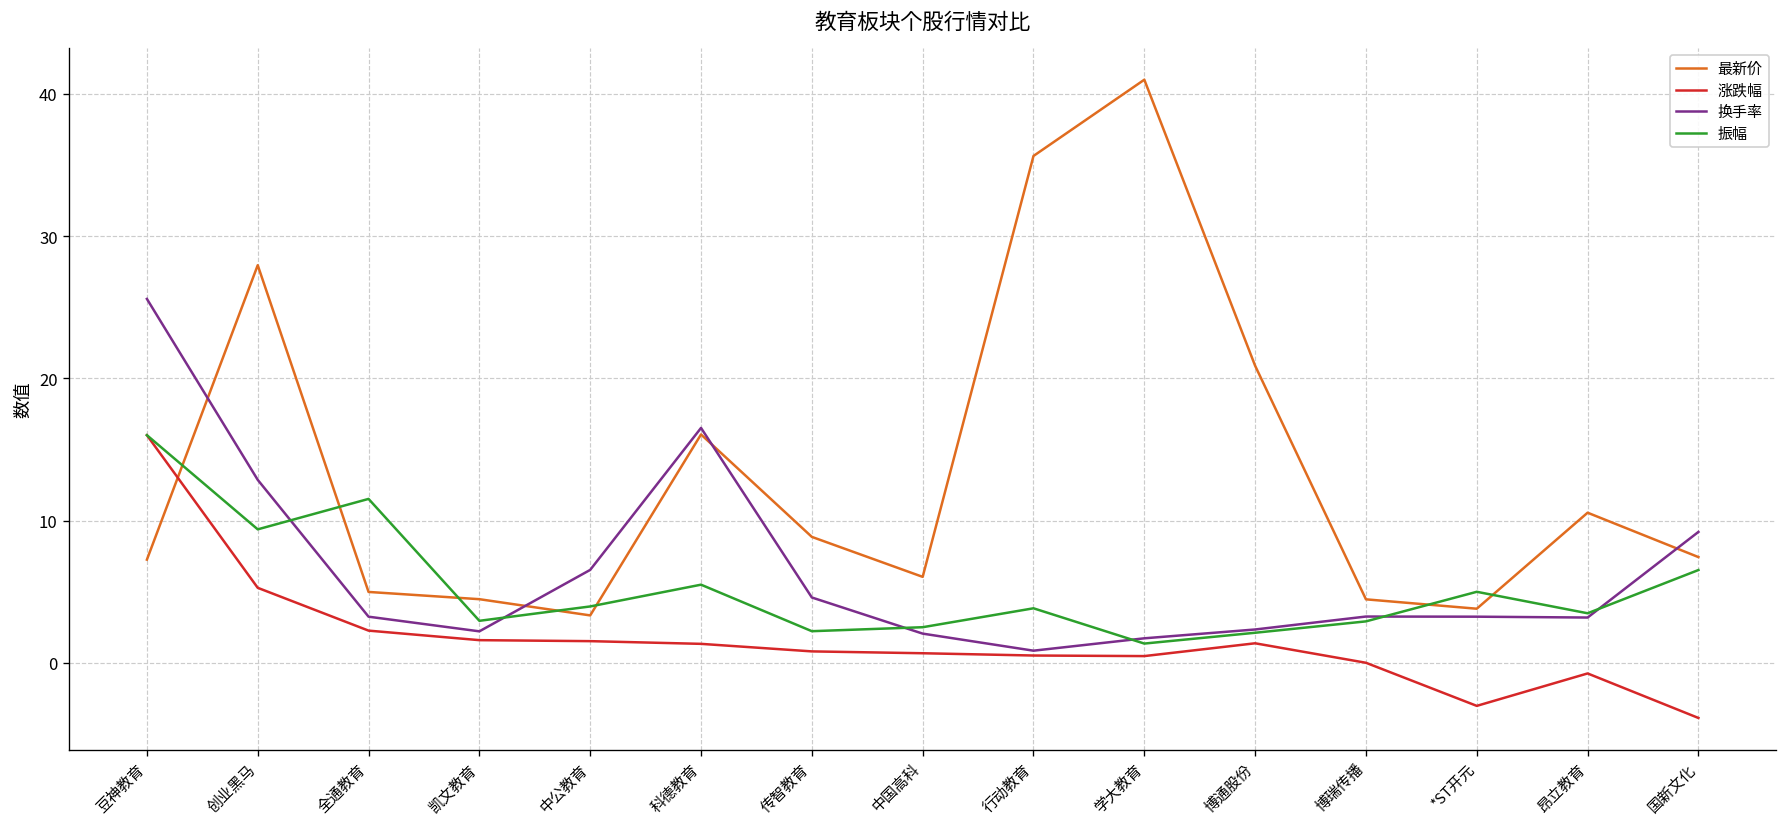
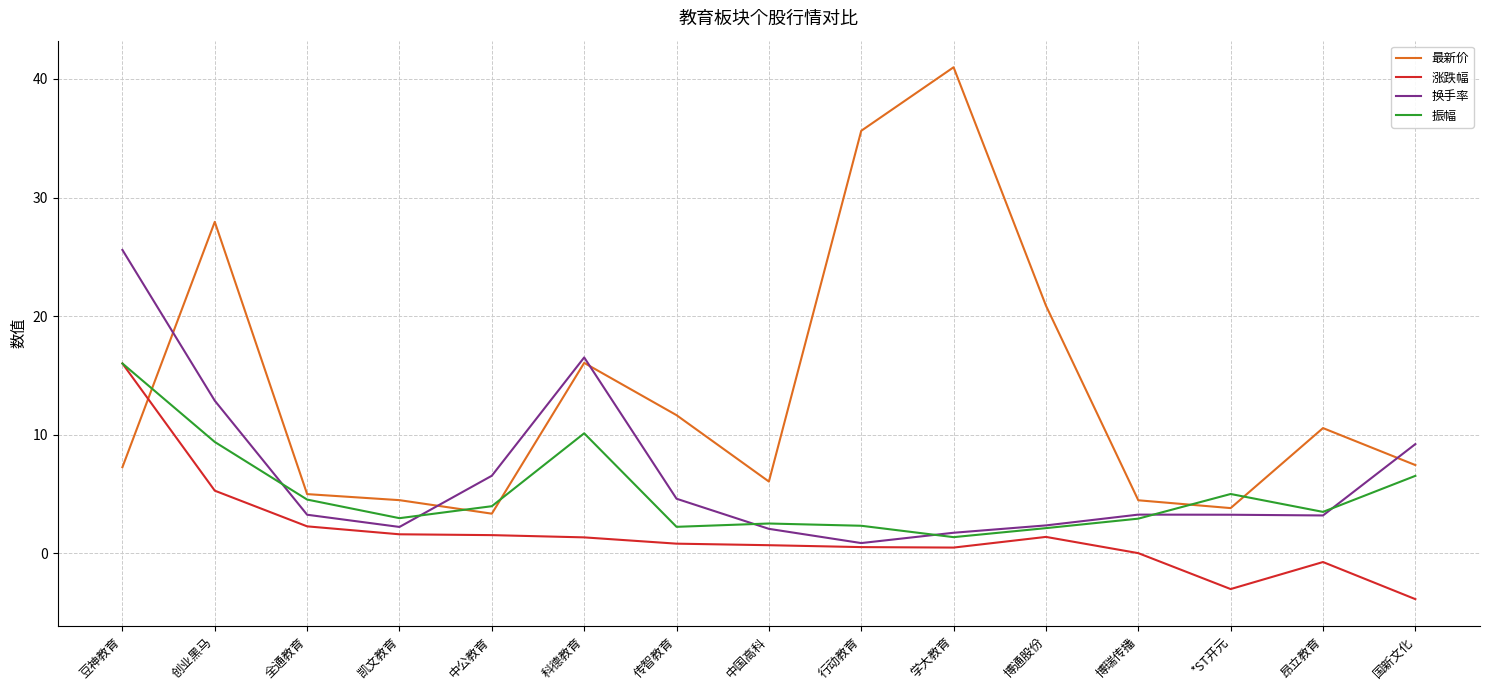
  {
    "最新价": {
      "豆神教育": 7.3,
      "创业黑马": 28.0,
      "全通教育": 5.0,
      "凯文教育": 4.5,
      "中公教育": 3.3,
      "科德教育": 16.1,
-     "传智教育": 8.9,
+     "传智教育": 11.6,
      "中国高科": 6.0,
      "行动教育": 35.6,
      "学大教育": 41.0,
      "博通股份": 20.9,
      "博瑞传播": 4.5,
      "*ST开元": 3.8,
      "昂立教育": 10.6,
      "国新文化": 7.4
    },
    "涨跌幅": {
      "创业黑马": 5.3,
      "全通教育": 2.3,
      "凯文教育": 1.6,
      "中公教育": 1.5,
      "科德教育": 1.3,
      "传智教育": 0.8,
      "中国高科": 0.7,
      "行动教育": 0.5,
      "学大教育": 0.5,
      "博通股份": 1.4,
      "博瑞传播": 0.0,
      "*ST开元": -3.0,
      "昂立教育": -0.8,
      "国新文化": -3.9
    },
    "换手率": {
      "豆神教育": 25.6,
      "创业黑马": 12.9,
      "全通教育": 3.2,
      "凯文教育": 2.2,
      "中公教育": 6.5,
      "科德教育": 16.5,
      "传智教育": 4.6,
      "中国高科": 2.1,
      "行动教育": 0.9,
      "学大教育": 1.7,
      "博通股份": 2.3,
      "博瑞传播": 3.3,
      "*ST开元": 3.2,
      "昂立教育": 3.2,
      "国新文化": 9.2
    },
    "振幅": {
      "创业黑马": 9.4,
-     "全通教育": 11.5,
+     "全通教育": 4.5,
      "凯文教育": 3.0,
      "中公教育": 4.0,
-     "科德教育": 5.5,
+     "科德教育": 10.1,
      "传智教育": 2.2,
      "中国高科": 2.5,
-     "行动教育": 3.8,
+     "行动教育": 2.3,
      "学大教育": 1.4,
      "博通股份": 2.1,
      "博瑞传播": 2.9,
      "*ST开元": 5.0,
      "昂立教育": 3.5,
      "国新文化": 6.5
    }
  }
